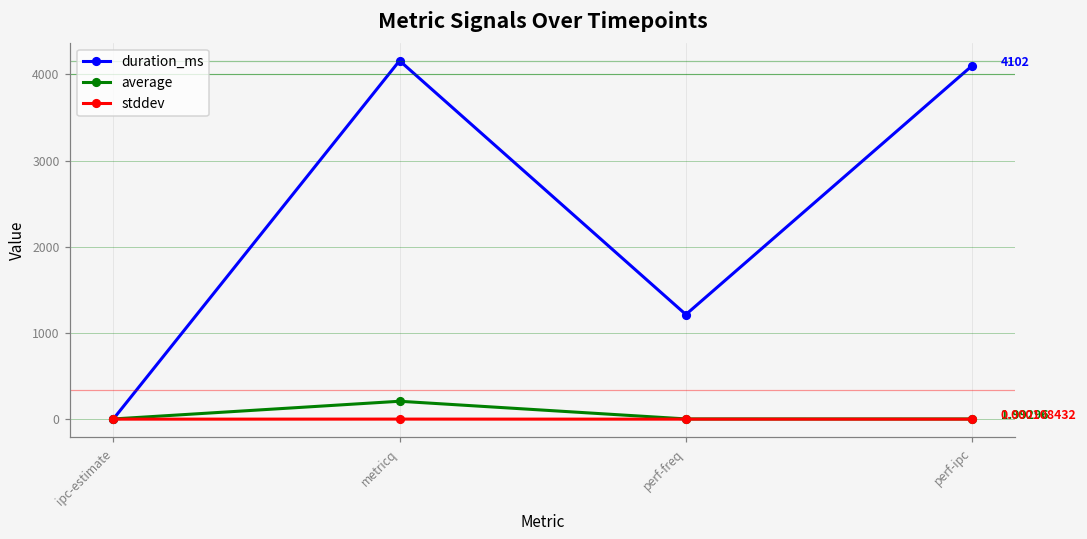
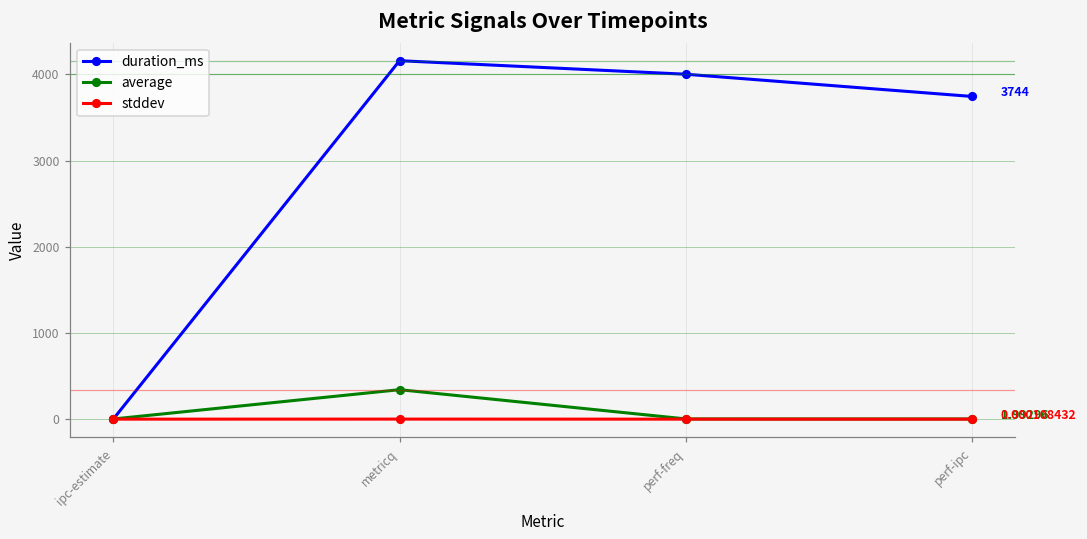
  {
    "duration_ms": {
-     "perf-freq": 1200,
-     "perf-ipc": 4102
+     "perf-freq": 4000,
+     "perf-ipc": 3744
    },
    "average": {
-     "metricq": 200
+     "metricq": 300
    },
    "stddev": {
      "metricq": 0
    }
  }
